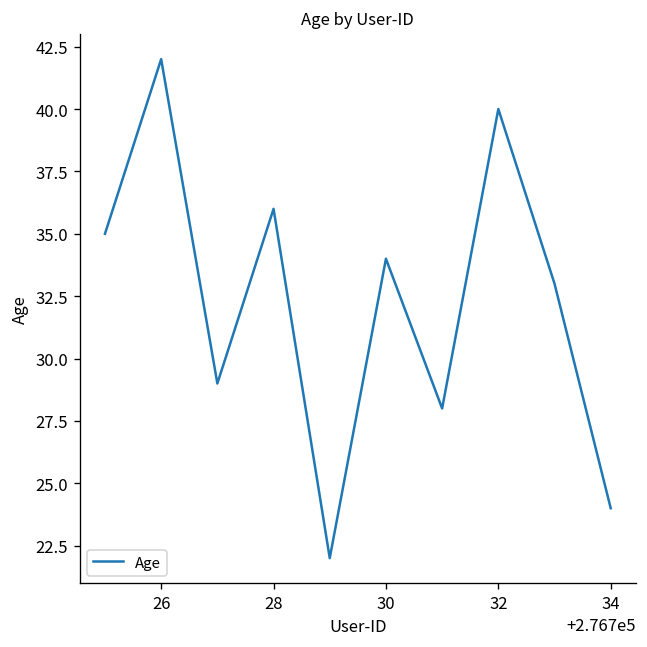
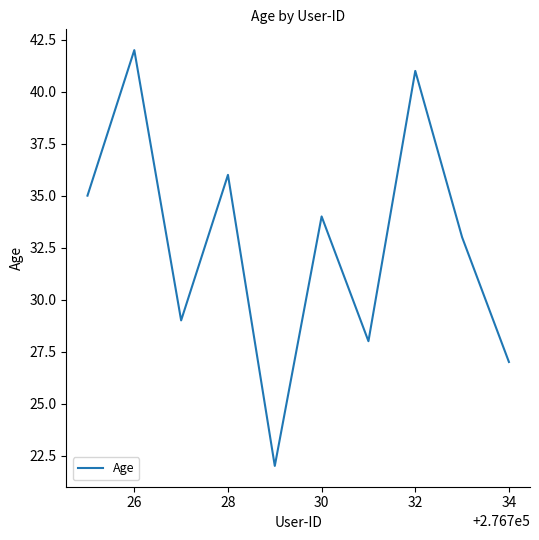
  {
    "26": 42,
    "28": 36,
    "30": 34,
-   "32": 40,
-   "34": 24
+   "32": 41,
+   "34": 27
  }
